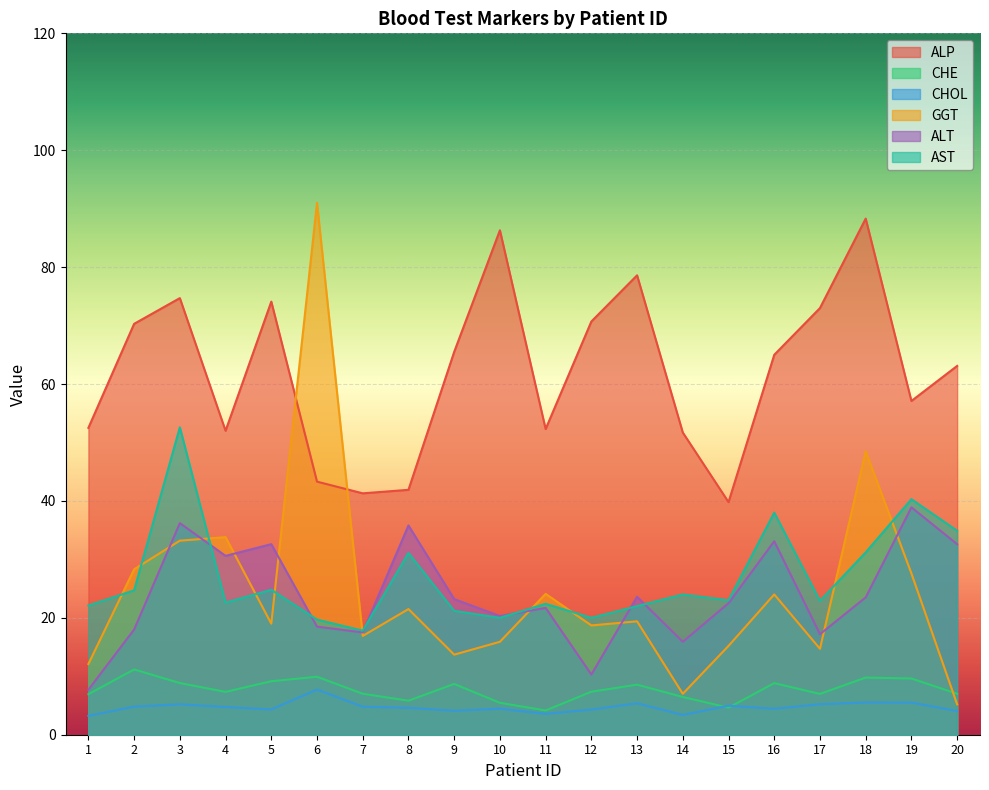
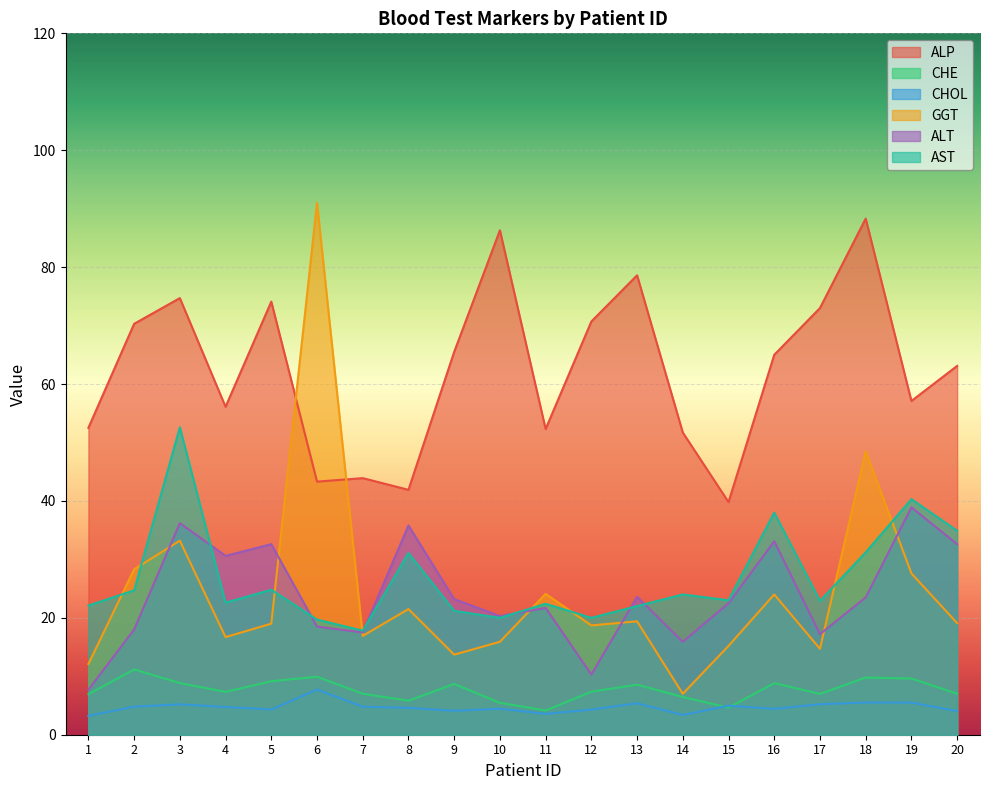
  {
    "ALP": {
      "1": 53,
      "2": 70,
      "3": 75,
-     "4": 52,
+     "4": 56,
      "5": 74,
      "6": 43,
-     "7": 41,
+     "7": 44,
      "8": 42,
      "9": 66,
      "10": 86,
      "11": 52,
      "12": 71,
      "13": 79,
      "14": 52,
      "15": 40,
      "16": 65,
      "17": 73,
      "18": 88,
      "19": 57,
      "20": 63
    },
    "CHOL": {
      "1": 3,
      "2": 5,
      "3": 5,
      "4": 5,
      "5": 4,
      "6": 8,
      "7": 5,
      "8": 5,
      "9": 4,
      "10": 4,
      "11": 4,
      "12": 4,
      "13": 5,
      "14": 3,
      "16": 4,
      "17": 5,
      "18": 6,
      "19": 6,
      "20": 4
    },
    "GGT": {
      "1": 12,
      "2": 28,
      "3": 33,
-     "4": 34,
+     "4": 17,
      "5": 19,
      "6": 91,
      "7": 17,
      "8": 22,
      "9": 14,
      "10": 16,
      "11": 24,
      "12": 19,
      "13": 19,
      "14": 7,
      "15": 15,
      "16": 24,
      "17": 15,
      "18": 49,
      "19": 28,
-     "20": 5
+     "20": 19
    },
    "ALT": {
      "1": 8,
      "2": 18,
      "3": 36,
      "4": 31,
      "5": 33,
      "6": 19,
      "8": 36,
      "9": 23,
      "11": 22,
      "12": 10,
      "13": 24,
      "14": 16,
      "15": 23,
      "16": 33,
      "17": 17,
      "18": 24,
      "19": 39,
      "20": 33
    }
  }
